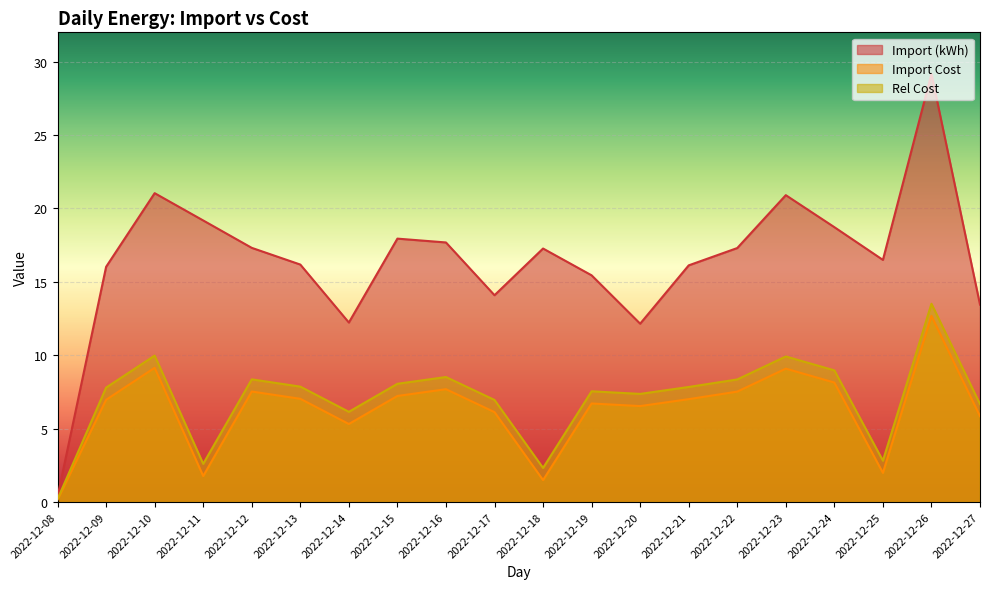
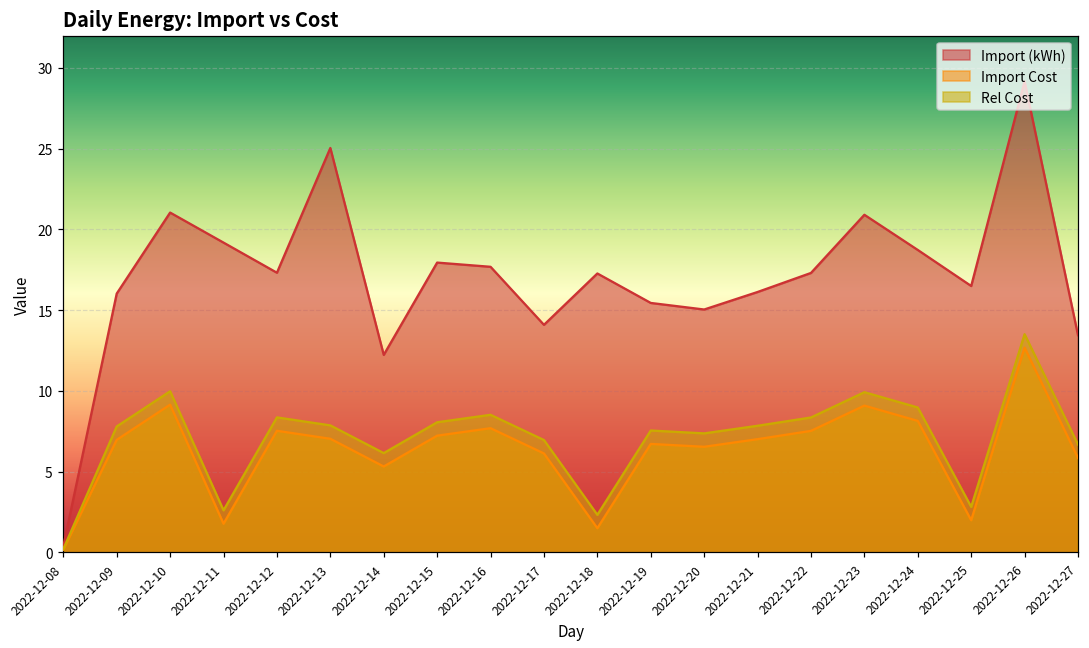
  {
    "Import (kWh)": {
      "2022-12-08": 0.4,
      "2022-12-09": 16.0,
      "2022-12-10": 21.0,
      "2022-12-11": 19.2,
      "2022-12-12": 17.3,
-     "2022-12-13": 16.2,
+     "2022-12-13": 25.0,
      "2022-12-14": 12.2,
      "2022-12-15": 17.9,
      "2022-12-16": 17.7,
      "2022-12-17": 14.1,
      "2022-12-18": 17.3,
      "2022-12-19": 15.4,
-     "2022-12-20": 12.1,
+     "2022-12-20": 15.0,
      "2022-12-21": 16.1,
      "2022-12-22": 17.3,
      "2022-12-23": 20.9,
      "2022-12-24": 18.7,
      "2022-12-25": 16.5,
      "2022-12-27": 13.4
    }
  }
